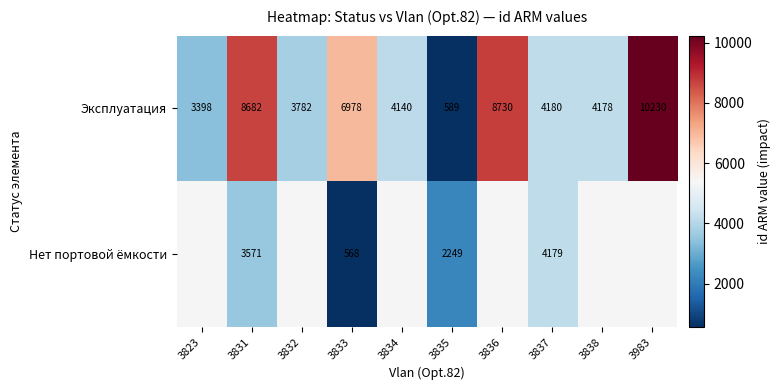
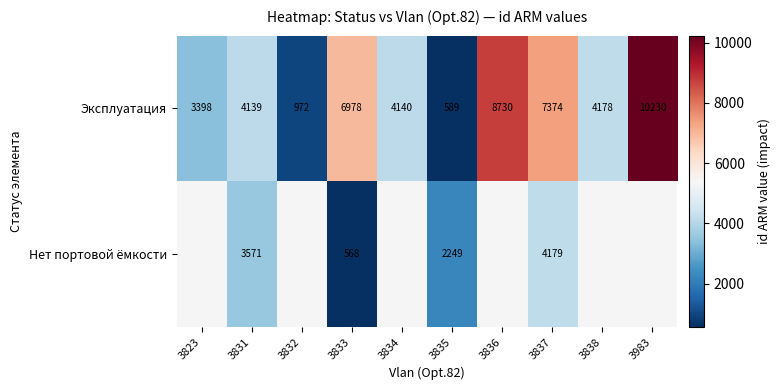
  {
    "Эксплуатация": {
      "3823": 3398,
-     "3831": 8682,
-     "3832": 3782,
+     "3831": 4139,
+     "3832": 972,
      "3833": 6978,
      "3834": 4140,
      "3835": 589,
      "3836": 8730,
-     "3837": 4180,
+     "3837": 7374,
      "3838": 4178,
      "3983": 10230
    },
    "Нет портовой ёмкости": {
      "3831": 3571,
      "3833": 568,
      "3835": 2249,
      "3837": 4179
    }
  }
